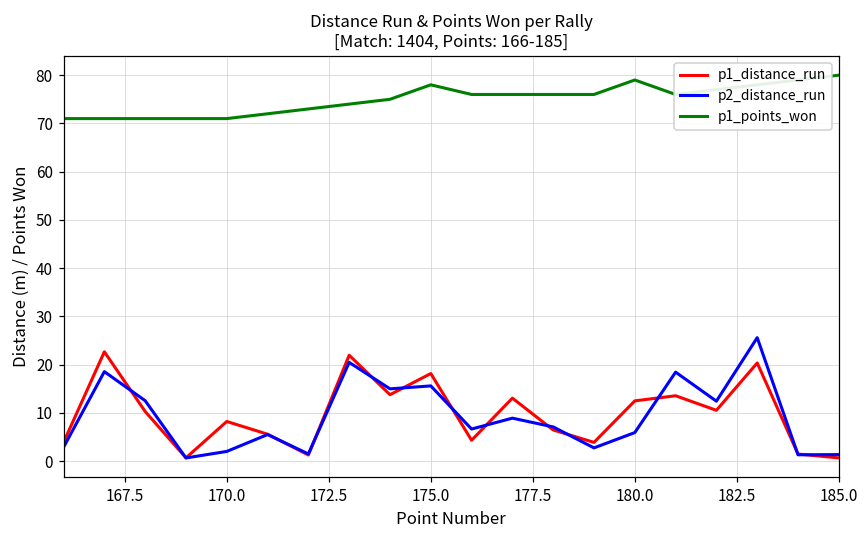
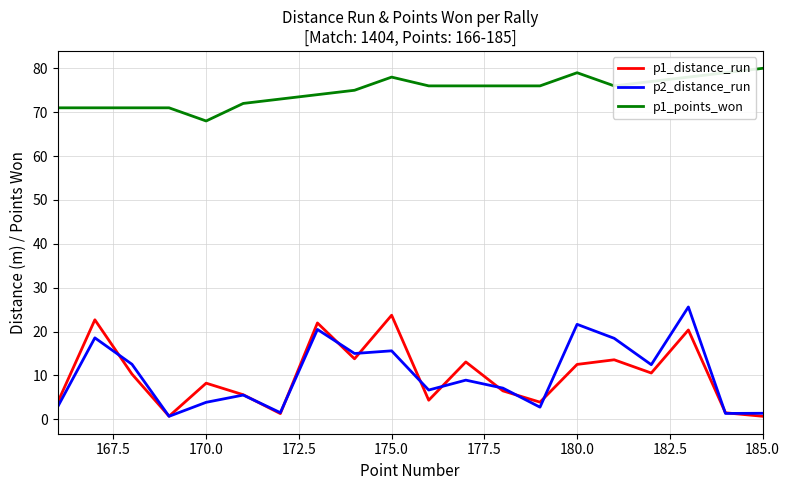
  {
    "p1_distance_run": {
      "170.0": 8,
-     "175.0": 18,
+     "175.0": 24,
      "180.0": 13,
      "185.0": 1
    },
    "p2_distance_run": {
-     "170.0": 2,
+     "170.0": 4,
      "175.0": 16,
-     "180.0": 6,
+     "180.0": 22,
      "185.0": 1
    },
    "p1_points_won": {
-     "170.0": 71,
+     "170.0": 68,
      "175.0": 78,
      "180.0": 79,
      "185.0": 80
    }
  }
